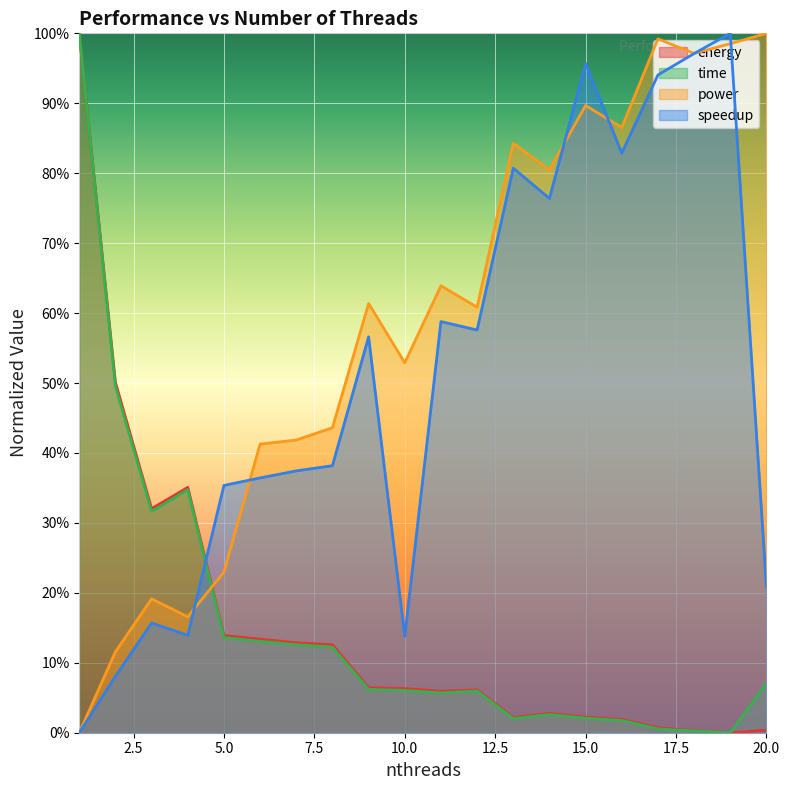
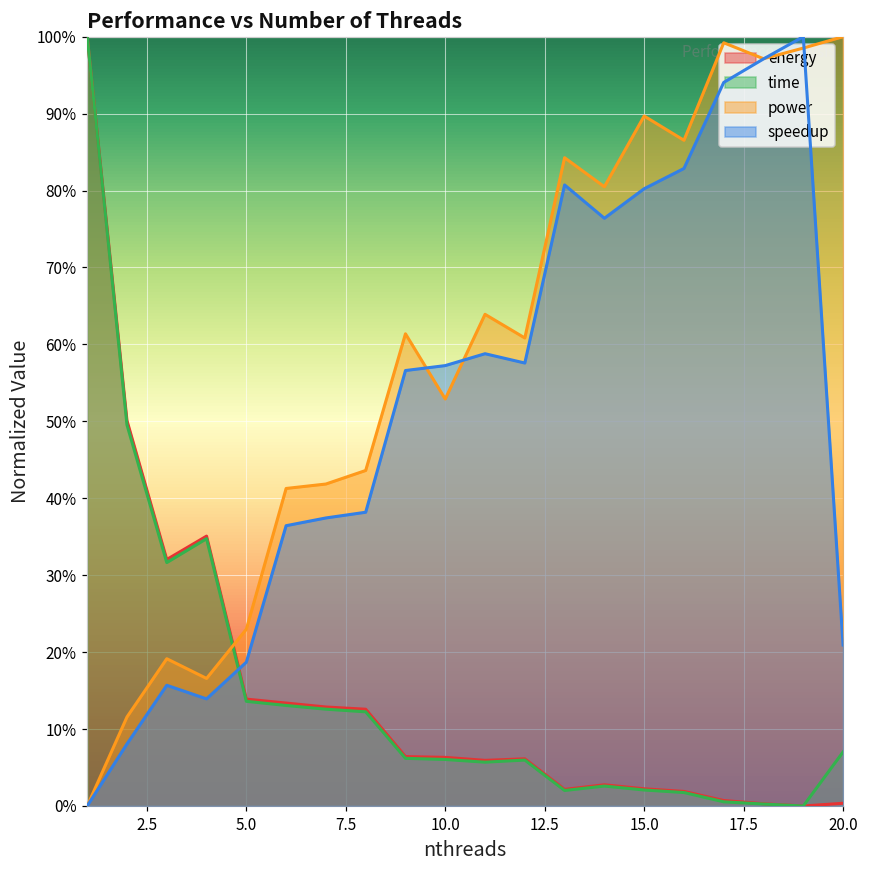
  {
    "energy": {
      "20.0": "0%"
    },
    "time": {
      "20.0": "7%"
    },
    "power": {
      "5.0": "23%",
      "10.0": "53%",
      "15.0": "90%",
      "20.0": "100%"
    },
    "speedup": {
-     "5.0": "35%",
-     "10.0": "14%",
-     "15.0": "96%",
+     "5.0": "19%",
+     "10.0": "57%",
+     "15.0": "80%",
      "20.0": "21%"
    }
  }
